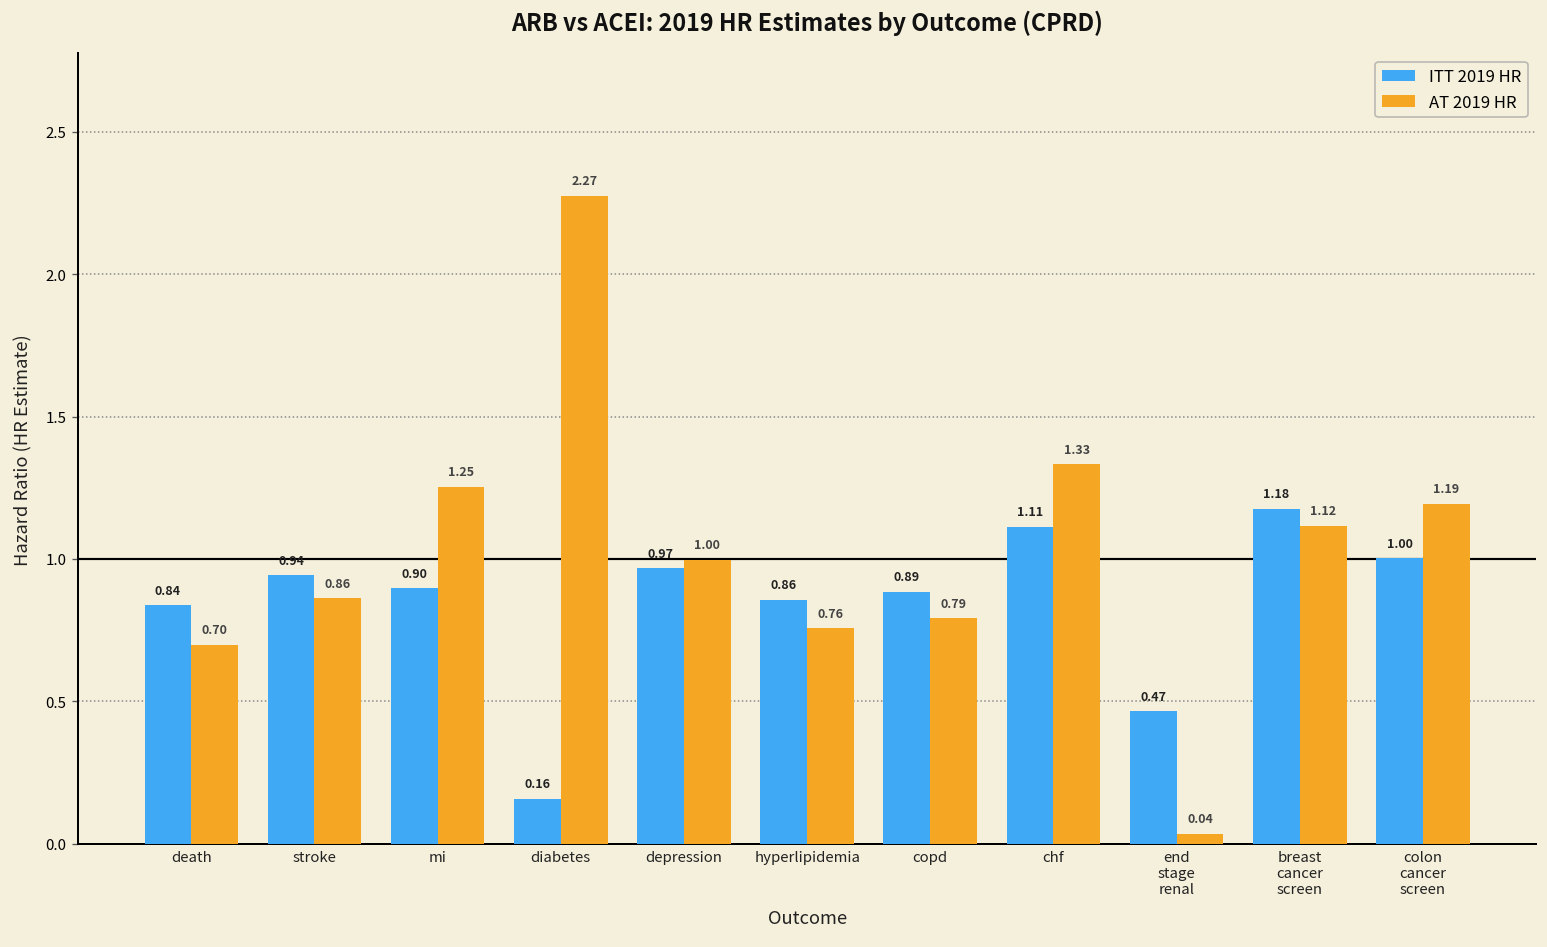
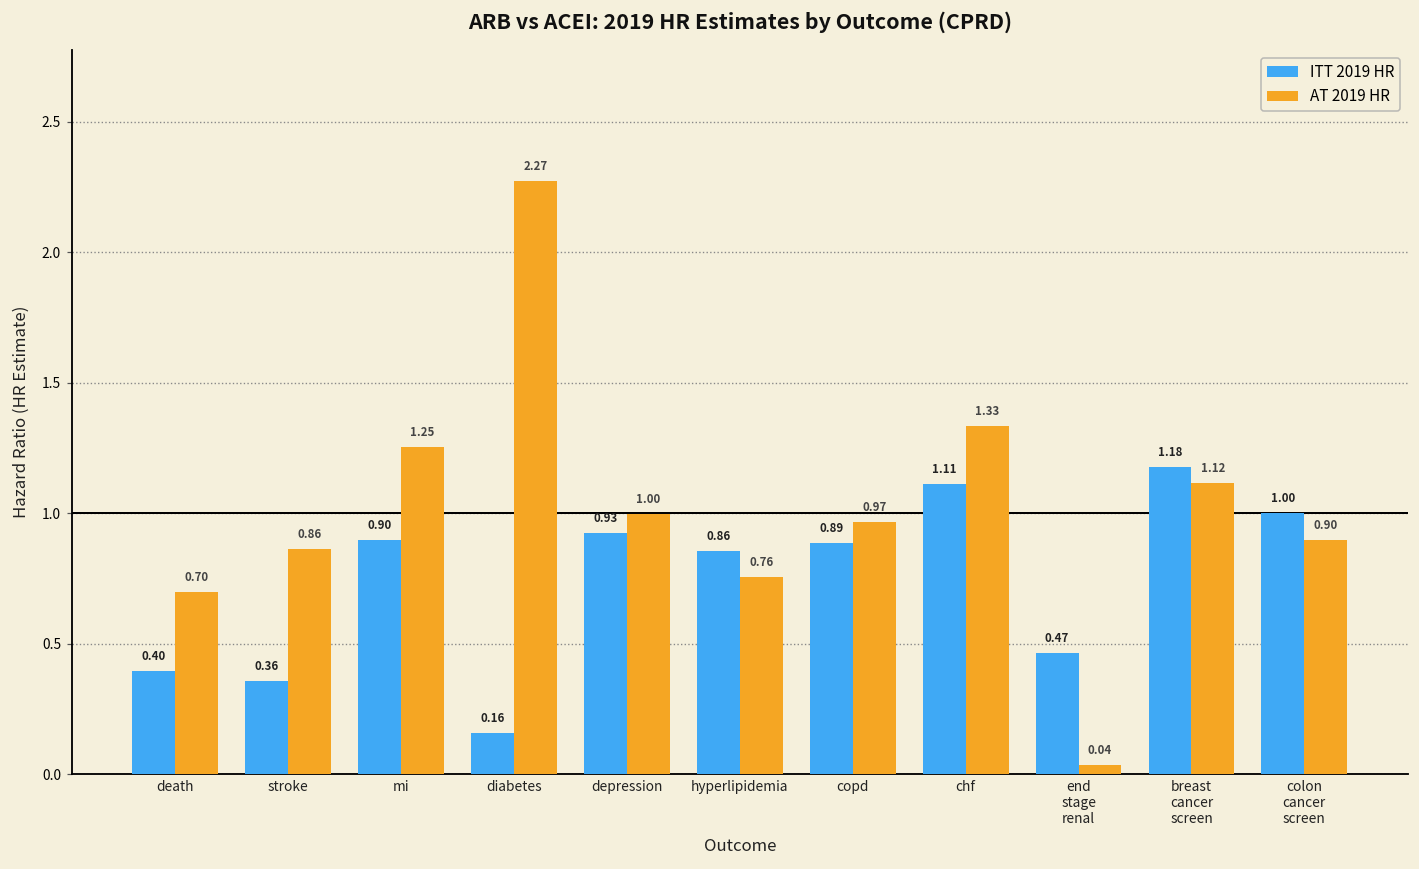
  {
    "ITT 2019 HR": {
-     "death": 0.84,
-     "stroke": 0.94,
+     "death": 0.40,
+     "stroke": 0.36,
      "mi": 0.90,
      "diabetes": 0.16,
-     "depression": 0.97,
+     "depression": 0.93,
      "hyperlipidemia": 0.86,
      "copd": 0.89,
      "chf": 1.11,
      "end stage renal": 0.47,
      "breast cancer screen": 1.18,
      "colon cancer screen": 1.00
    },
    "AT 2019 HR": {
      "death": 0.70,
      "stroke": 0.86,
      "mi": 1.25,
      "diabetes": 2.27,
      "depression": 1.00,
      "hyperlipidemia": 0.76,
-     "copd": 0.79,
+     "copd": 0.97,
      "chf": 1.33,
      "end stage renal": 0.04,
      "breast cancer screen": 1.12,
-     "colon cancer screen": 1.19
+     "colon cancer screen": 0.90
    }
  }
